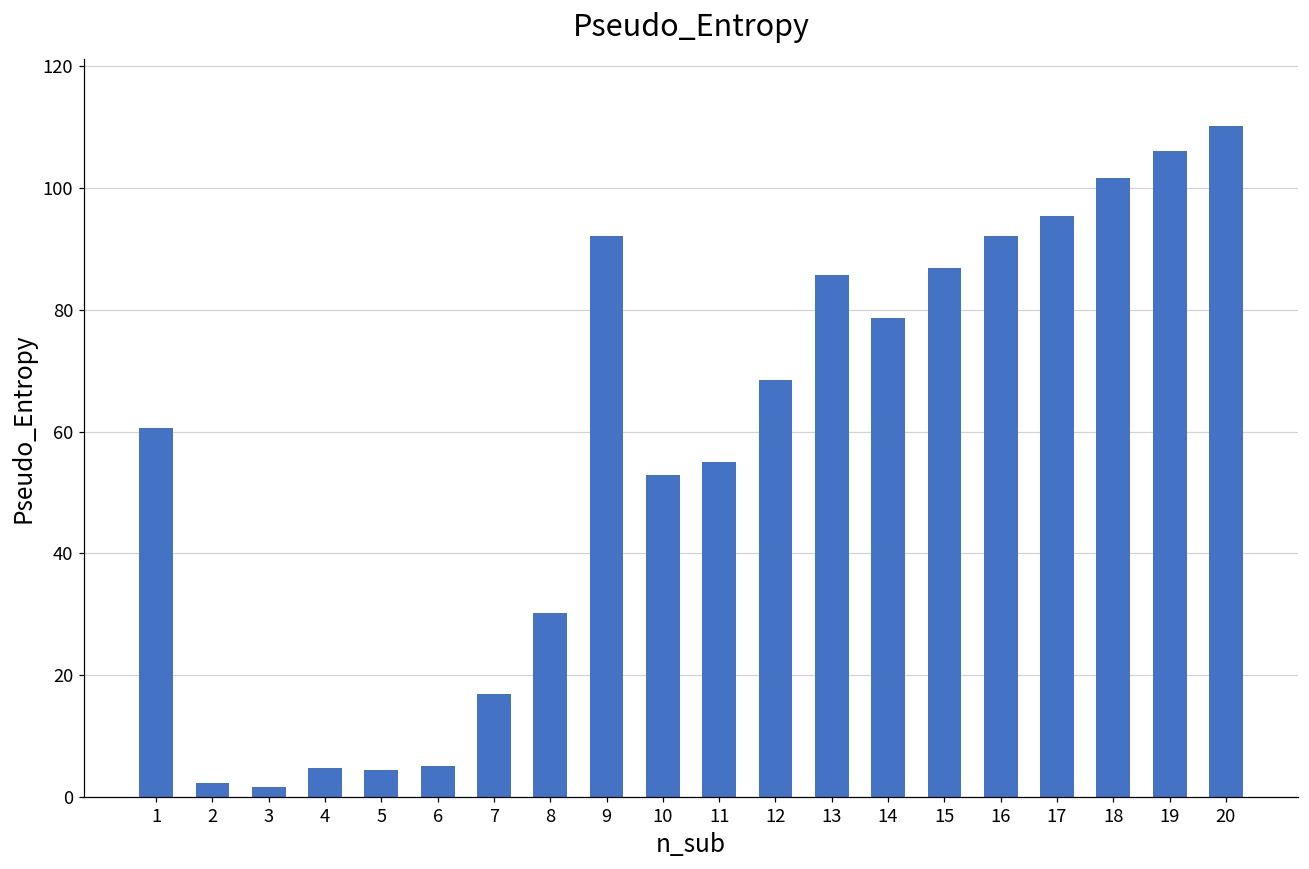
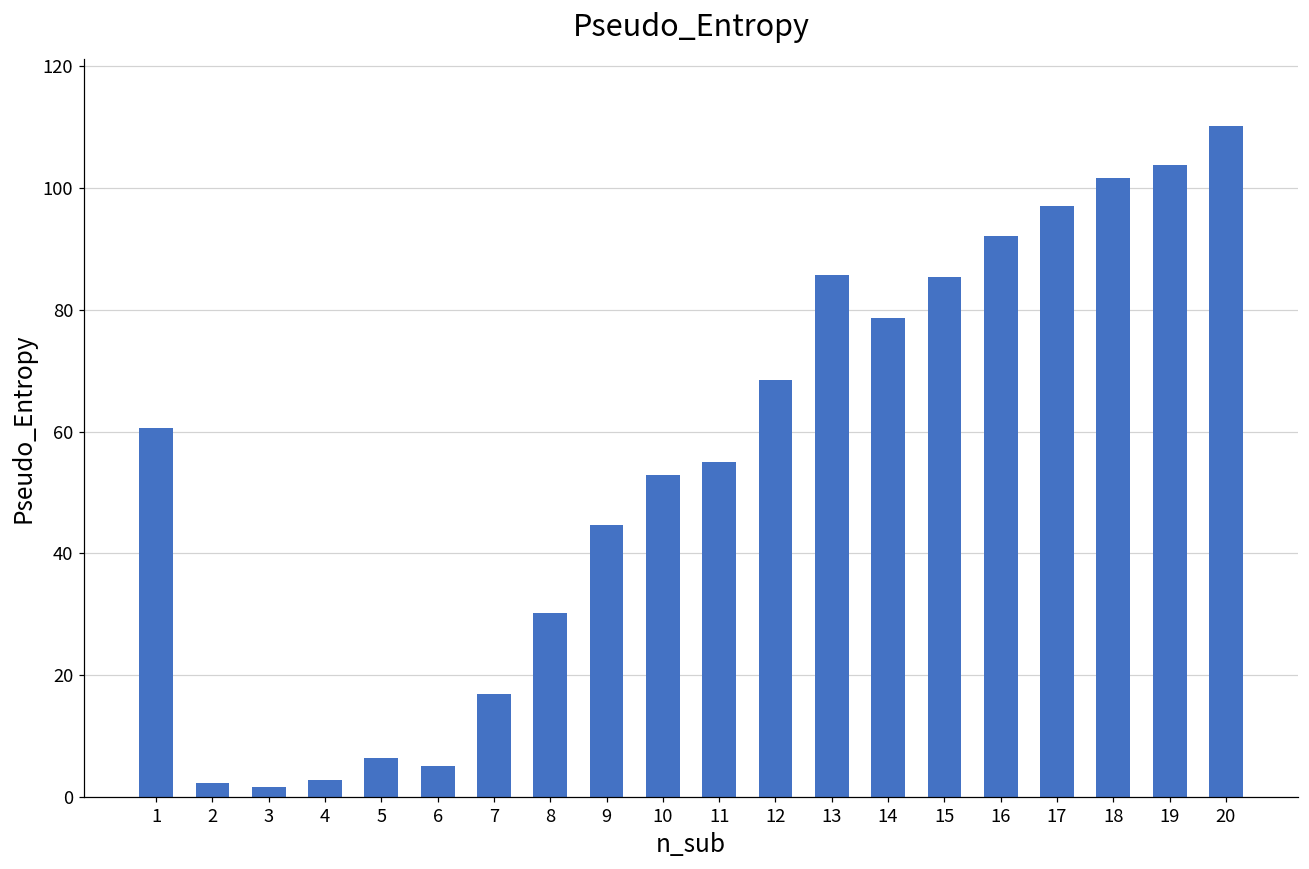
  {
    "1": 61,
    "2": 2,
    "3": 2,
-   "4": 5,
-   "5": 4,
+   "4": 3,
+   "5": 6,
    "6": 5,
    "7": 17,
    "8": 30,
-   "9": 92,
+   "9": 45,
    "10": 53,
    "11": 55,
    "12": 68,
    "13": 86,
    "14": 79,
-   "15": 87,
+   "15": 85,
    "16": 92,
-   "17": 95,
+   "17": 97,
    "18": 102,
-   "19": 106,
+   "19": 104,
    "20": 110
  }
